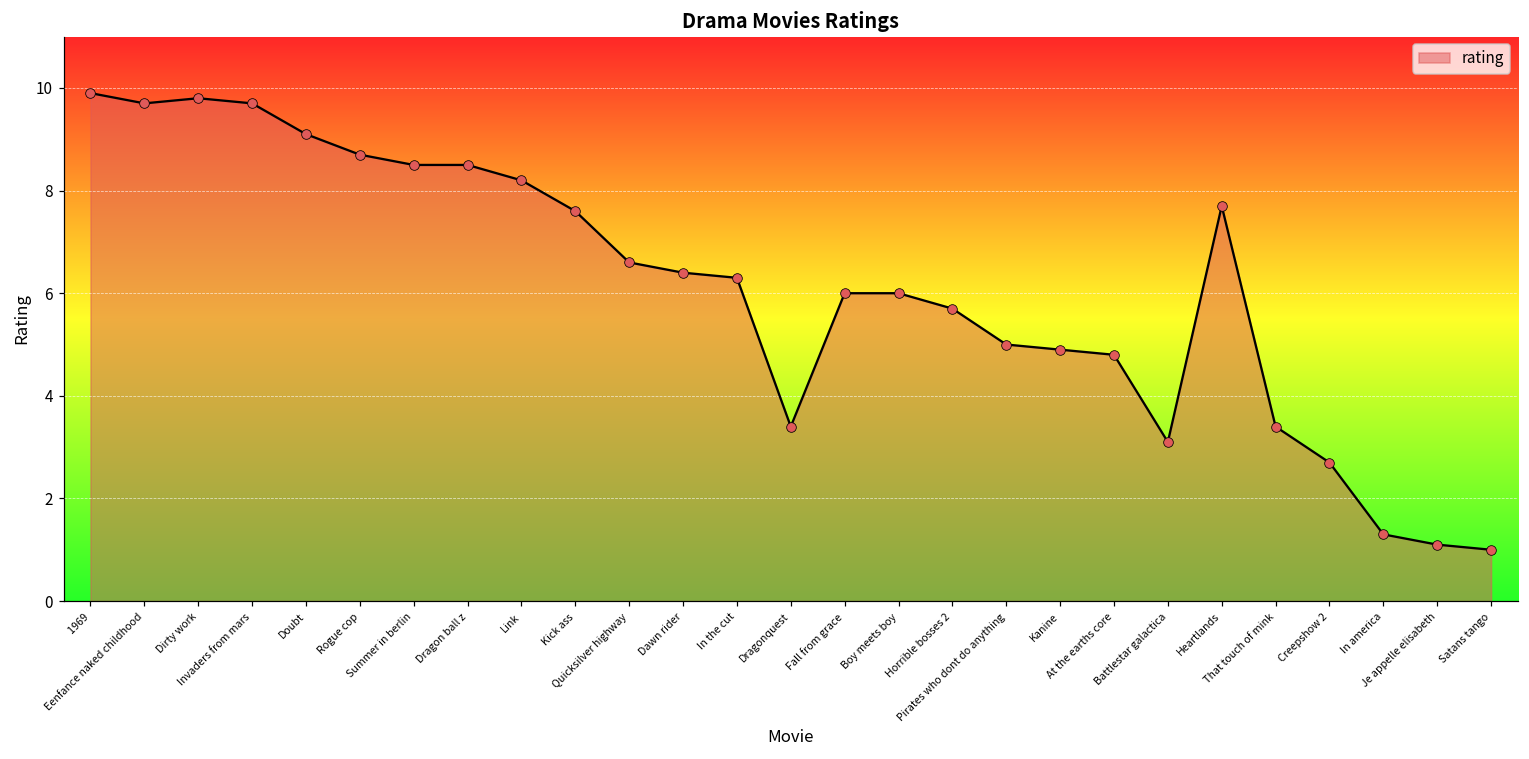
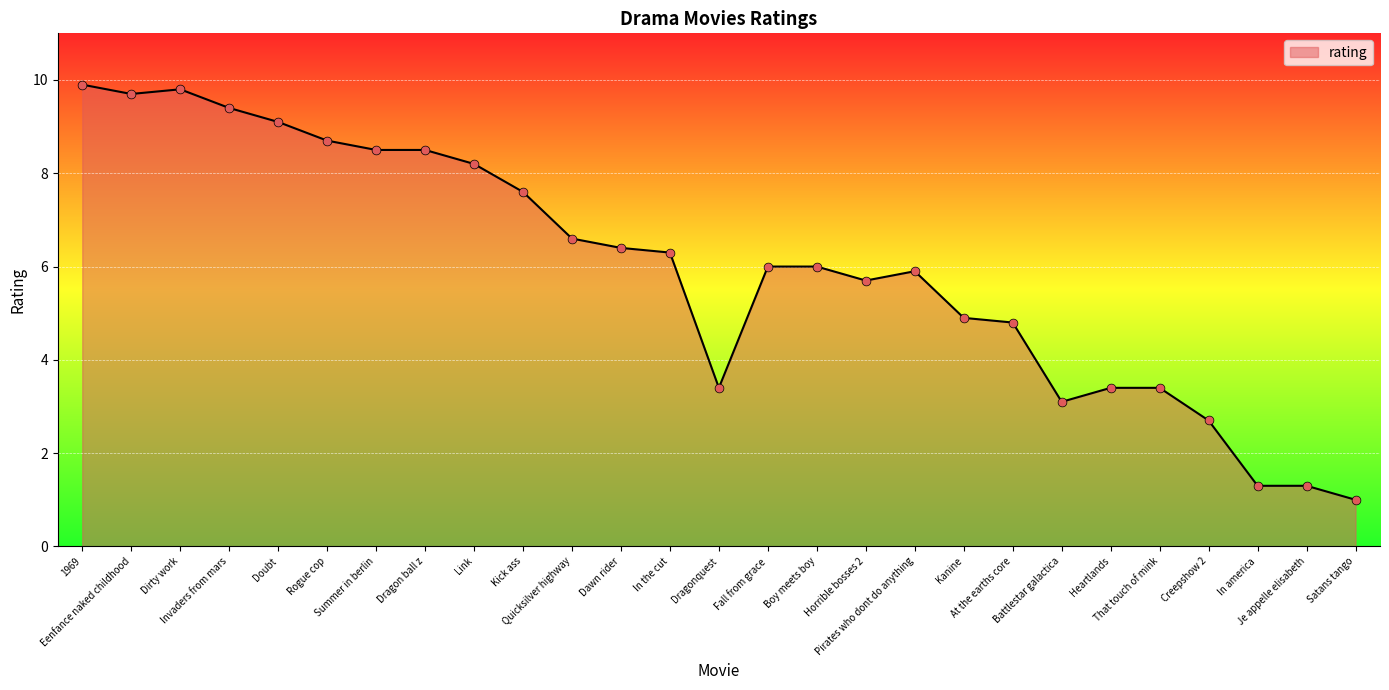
  {
    "1969": 9.9,
    "Eenfance naked childhood": 9.7,
    "Dirty work": 9.8,
-   "Invaders from mars": 9.7,
+   "Invaders from mars": 9.4,
    "Doubt": 9.1,
    "Rogue cop": 8.7,
    "Summer in berlin": 8.5,
    "Dragon ball z": 8.5,
    "Link": 8.2,
    "Kick ass": 7.6,
    "Quicksilver highway": 6.6,
    "Dawn rider": 6.4,
    "In the cut": 6.3,
    "Dragonquest": 3.4,
    "Fall from grace": 6.0,
    "Boy meets boy": 6.0,
    "Horrible bosses 2": 5.7,
-   "Pirates who dont do anything": 5.0,
+   "Pirates who dont do anything": 5.9,
    "Kanine": 4.9,
    "At the earths core": 4.8,
    "Battlestar galactica": 3.1,
-   "Heartlands": 7.7,
+   "Heartlands": 3.4,
    "That touch of mink": 3.4,
    "Creepshow 2": 2.7,
    "In america": 1.3,
-   "Je appelle elisabeth": 1.1,
+   "Je appelle elisabeth": 1.3,
    "Satans tango": 1.0
  }
